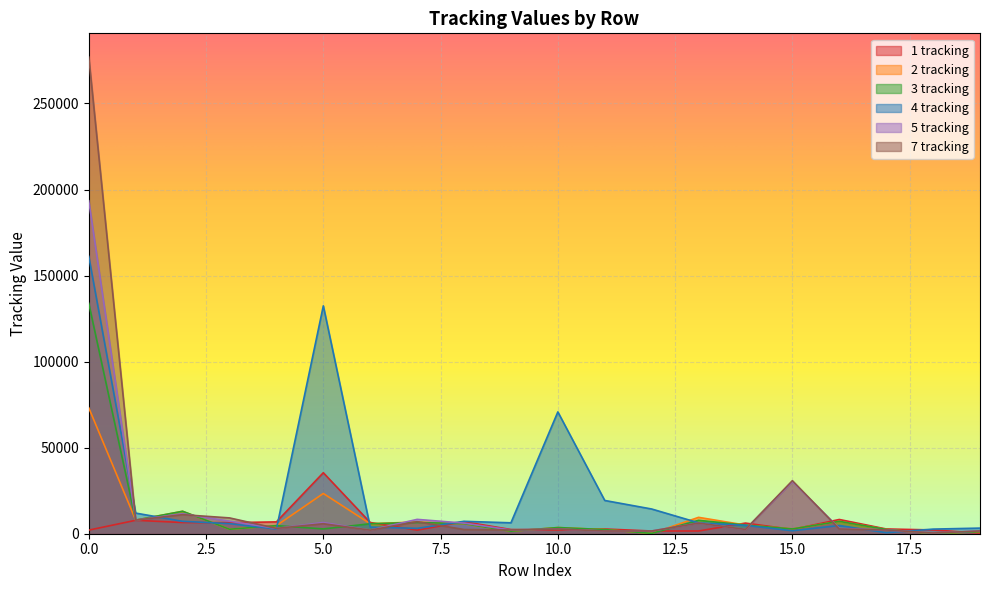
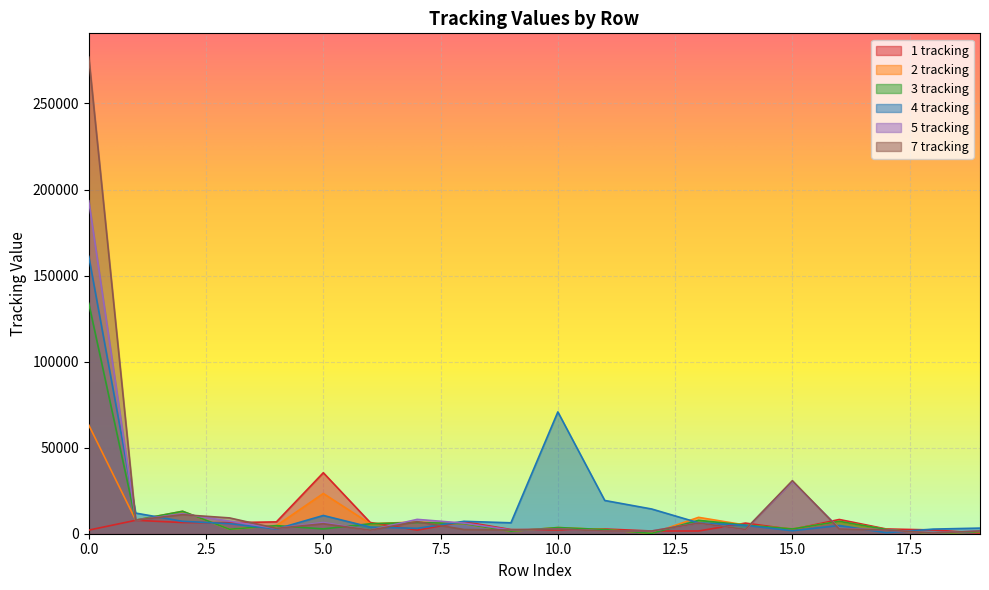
  {
    "1 tracking": {
      "0.0": 2000,
      "5.0": 35000
    },
    "2 tracking": {
-     "0.0": 73000,
+     "0.0": 63000,
      "5.0": 23000
    },
    "3 tracking": {
      "0.0": 134000,
      "5.0": 3000
    },
    "4 tracking": {
      "0.0": 161000,
-     "5.0": 132000,
+     "5.0": 11000,
      "10.0": 71000
    },
    "5 tracking": {
      "0.0": 193000
    },
    "7 tracking": {
      "0.0": 277000
    }
  }
